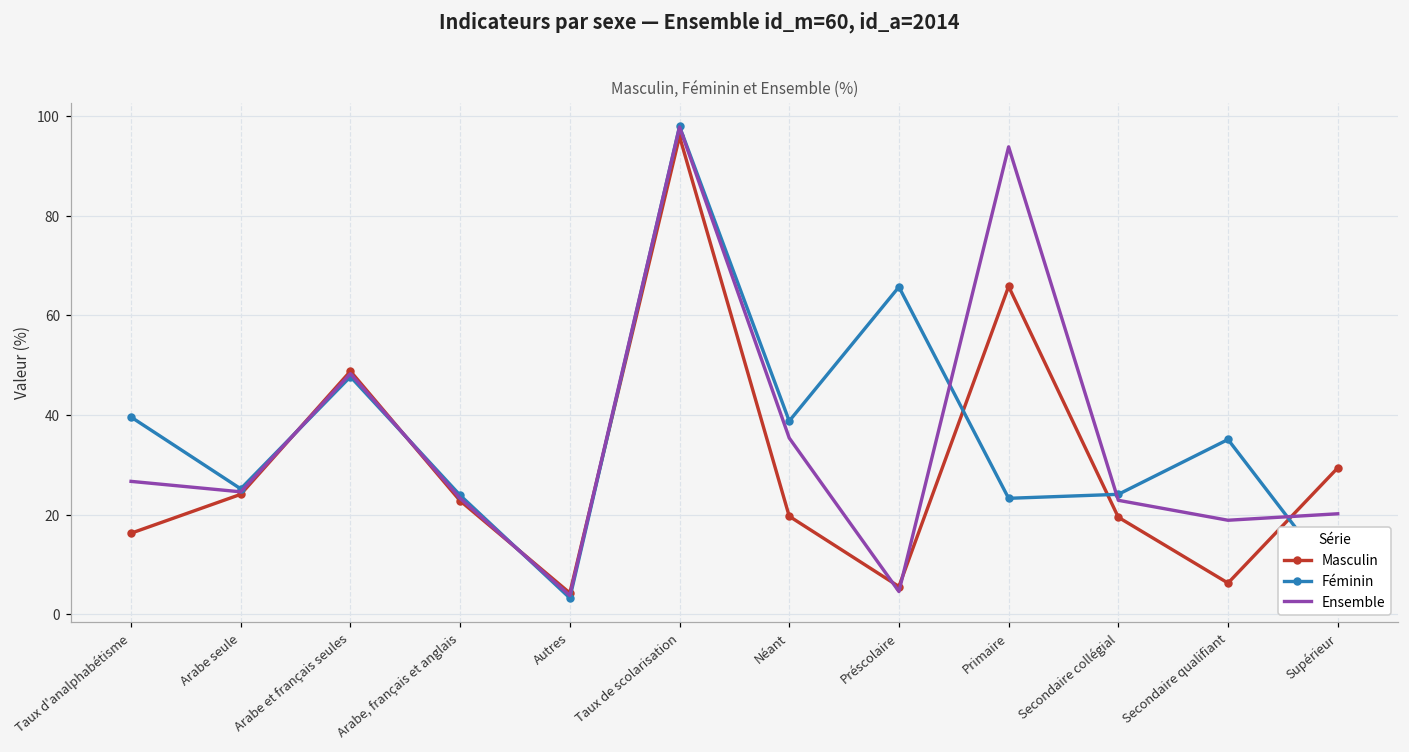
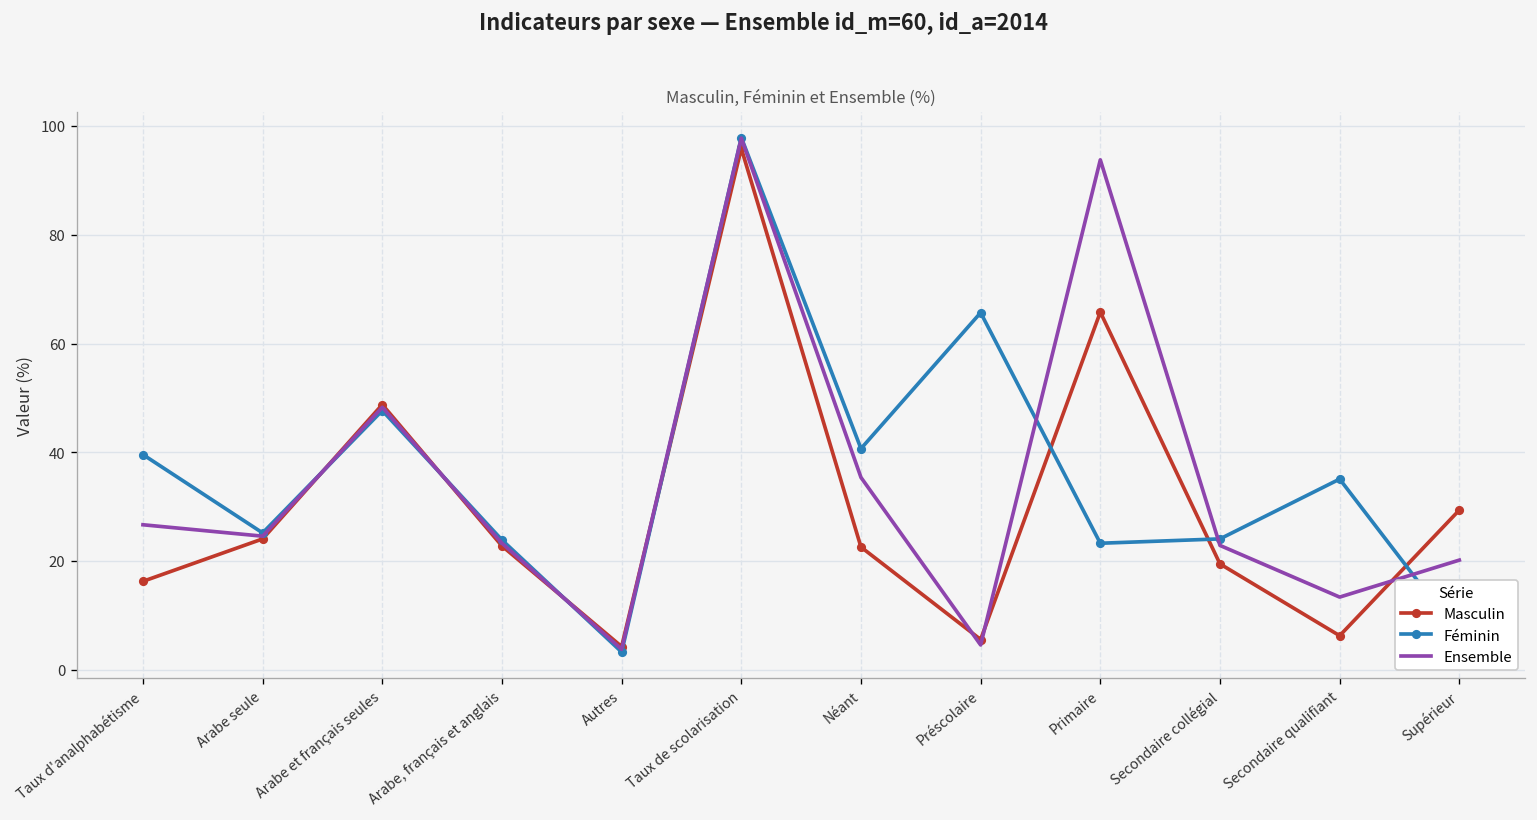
  {
    "Masculin": {
      "Taux d'analphabétisme": 16,
      "Taux de scolarisation": 96,
-     "Néant": 20,
+     "Néant": 23,
      "Préscolaire": 6,
      "Primaire": 66,
      "Secondaire collégial": 20,
      "Secondaire qualifiant": 6,
      "Supérieur": 29
    },
    "Féminin": {
      "Taux d'analphabétisme": 40,
      "Arabe seule": 25,
      "Arabe et français seules": 48,
      "Arabe, français et anglais": 24,
-     "Néant": 39,
+     "Néant": 41,
      "Préscolaire": 66,
      "Primaire": 23,
      "Secondaire collégial": 24,
      "Secondaire qualifiant": 35
    },
    "Ensemble": {
      "Taux d'analphabétisme": 27,
      "Néant": 35,
      "Préscolaire": 5,
      "Primaire": 94,
      "Secondaire collégial": 23,
-     "Secondaire qualifiant": 19,
+     "Secondaire qualifiant": 13,
      "Supérieur": 20
    }
  }
